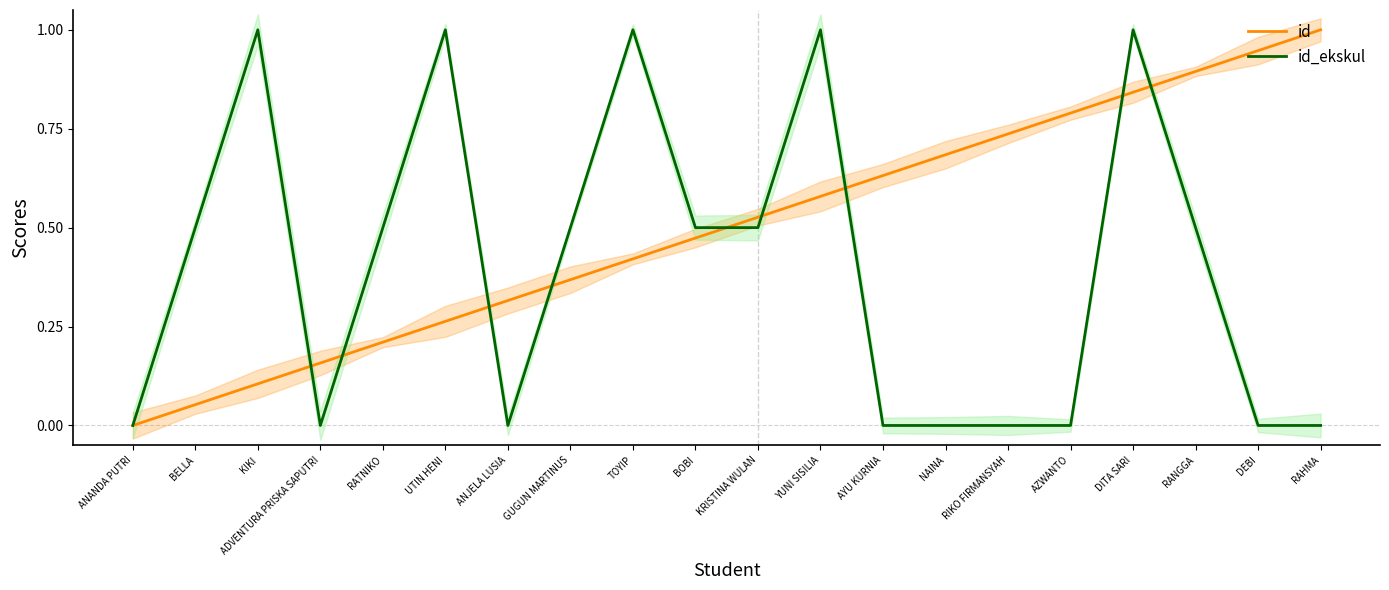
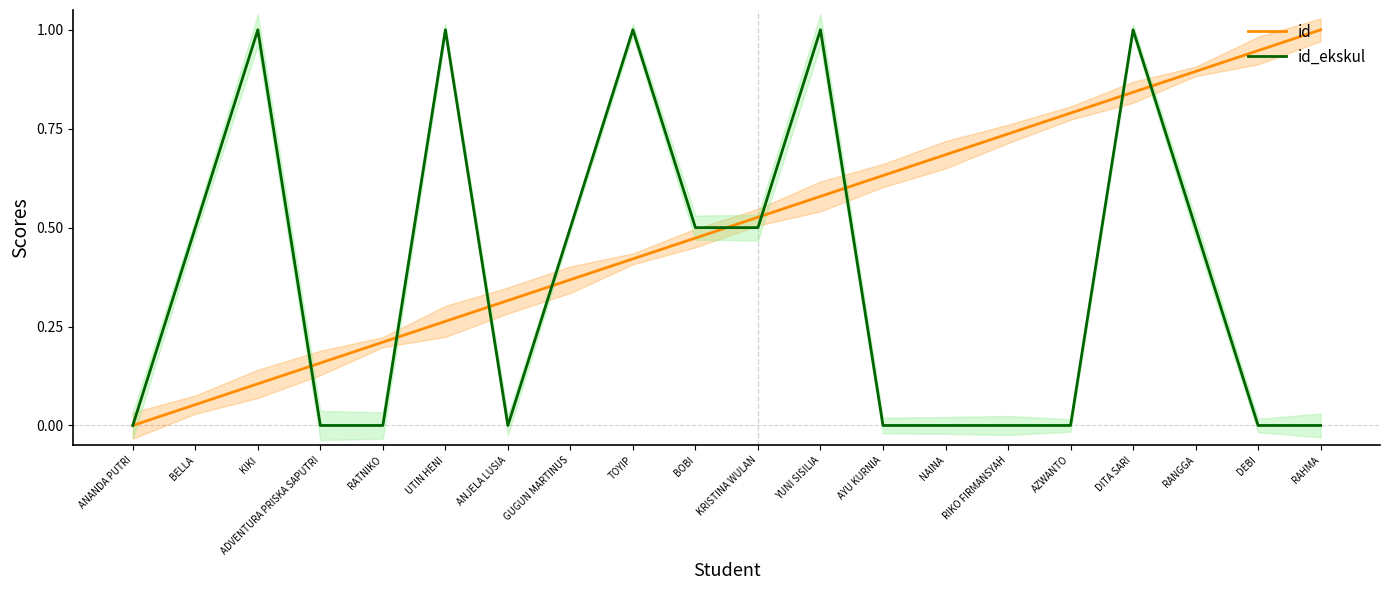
  {
    "id_ekskul": {
      "BELLA": 0.50,
      "KIKI": 1.00,
      "ADVENTURA PRISKA SAPUTRI": 0.00,
-     "RATNIKO": 0.50,
+     "RATNIKO": 0.00,
      "UTIN HENI": 1.00,
      "ANJELA LUSIA": 0.00,
      "GUGUN MARTINUS": 0.50,
      "TOYIP": 1.00,
      "KRISTINA WULAN": 0.50,
      "YUNI SISILIA": 1.00,
      "AYU KURNIA": 0.00,
      "NAINA": 0.00,
      "RIKO FIRMANSYAH": 0.00,
      "AZWANTO": 0.00,
      "DITA SARI": 1.00,
      "RANGGA": 0.50,
      "DEBI": 0.00,
      "RAHMA": 0.00
    }
  }
